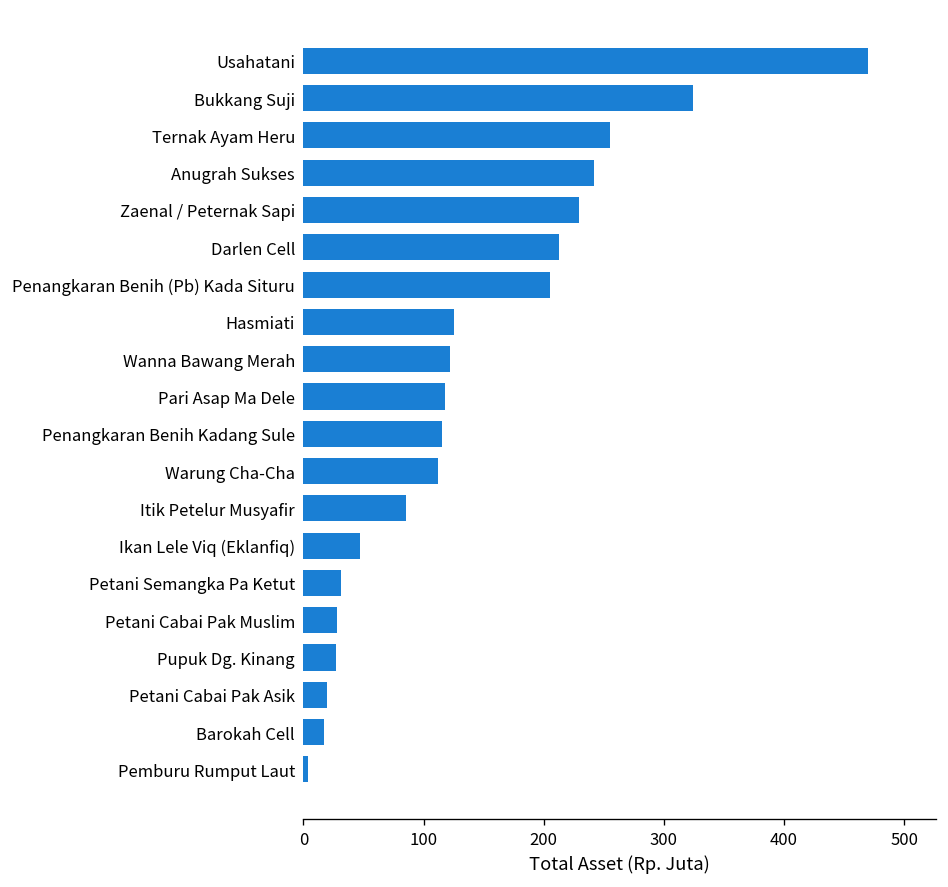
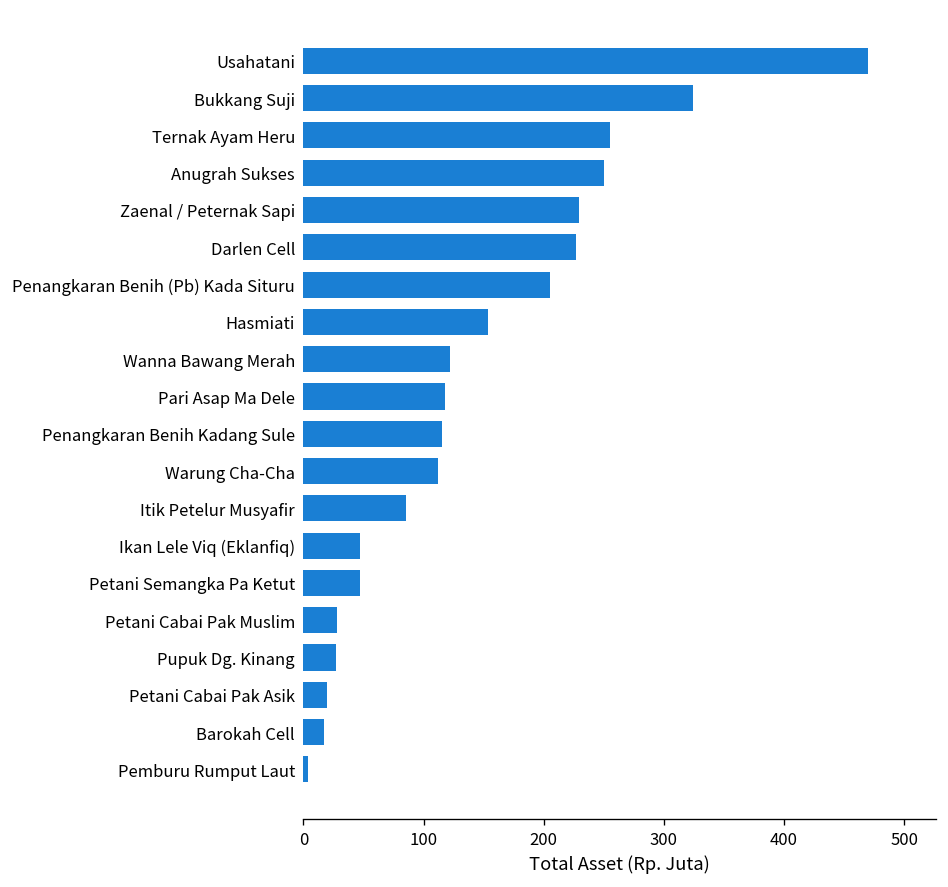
  {
    "Usahatani": 470,
    "Bukkang Suji": 324,
    "Ternak Ayam Heru": 255,
-   "Anugrah Sukses": 242,
+   "Anugrah Sukses": 250,
    "Zaenal / Peternak Sapi": 229,
-   "Darlen Cell": 213,
+   "Darlen Cell": 227,
    "Penangkaran Benih (Pb) Kada Situru": 205,
-   "Hasmiati": 125,
+   "Hasmiati": 154,
    "Wanna Bawang Merah": 122,
    "Pari Asap Ma Dele": 118,
    "Penangkaran Benih Kadang Sule": 115,
    "Warung Cha-Cha": 112,
    "Itik Petelur Musyafir": 85,
    "Ikan Lele Viq (Eklanfiq)": 47,
-   "Petani Semangka Pa Ketut": 31,
+   "Petani Semangka Pa Ketut": 47,
    "Petani Cabai Pak Muslim": 28,
    "Pupuk Dg. Kinang": 27,
    "Petani Cabai Pak Asik": 20,
    "Barokah Cell": 17,
    "Pemburu Rumput Laut": 4
  }
